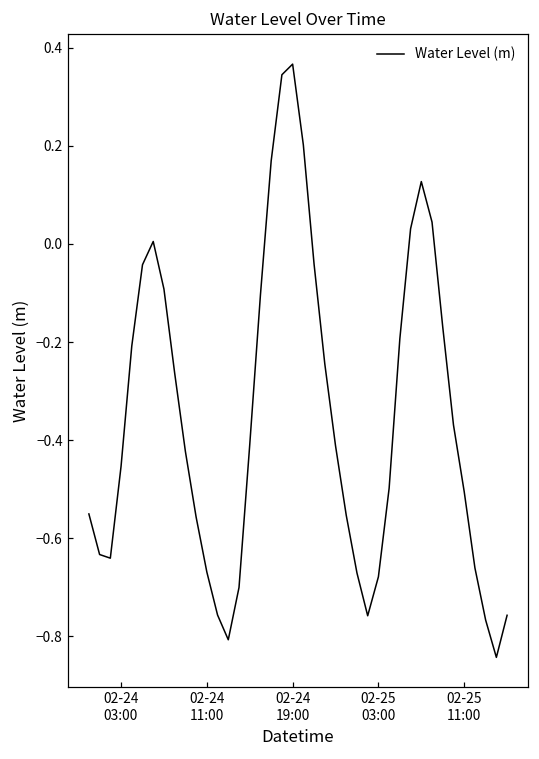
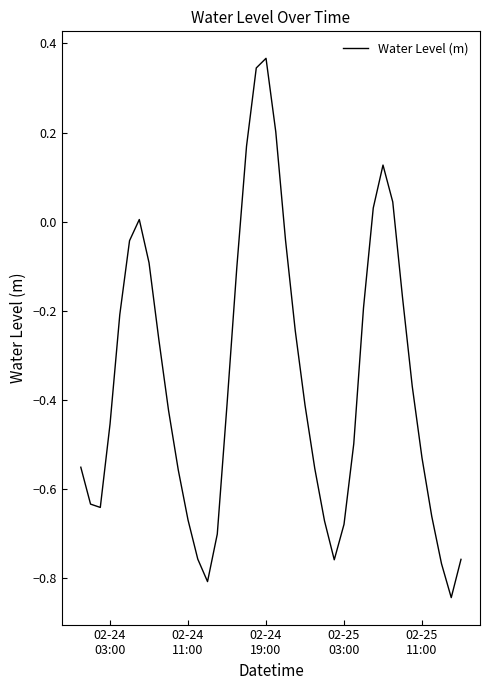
  {
    "02-24 03:00": -0.45,
    "02-24 11:00": -0.67,
    "02-24 19:00": 0.37,
    "02-25 03:00": -0.68,
-   "02-25 11:00": -0.51
+   "02-25 11:00": -0.53
  }
